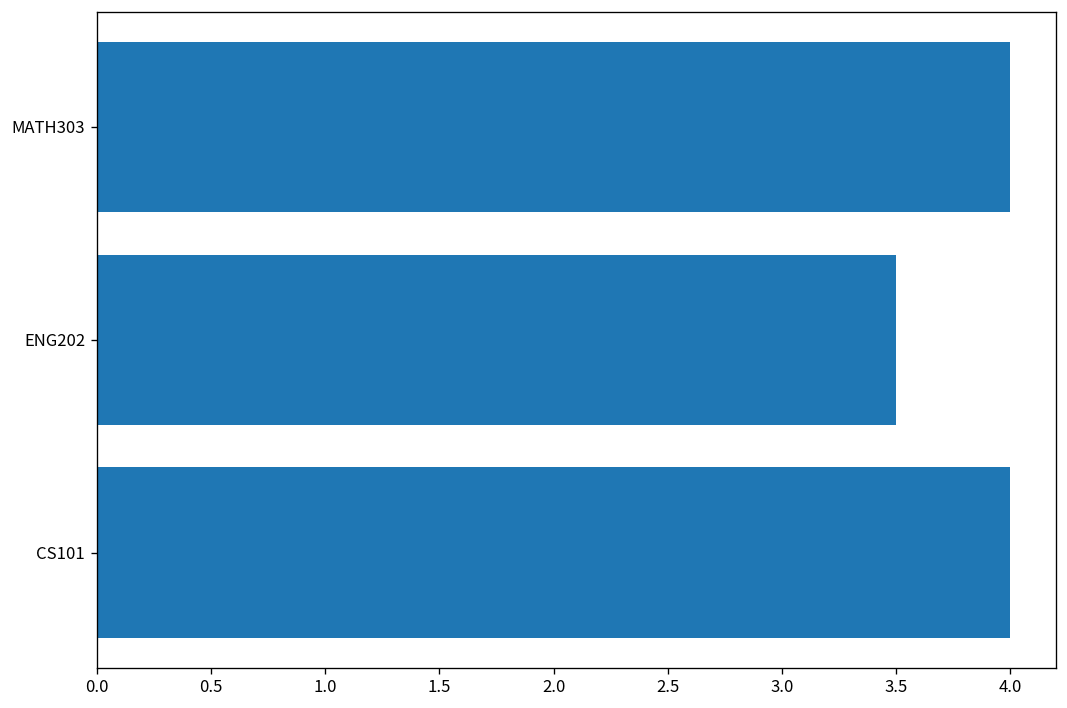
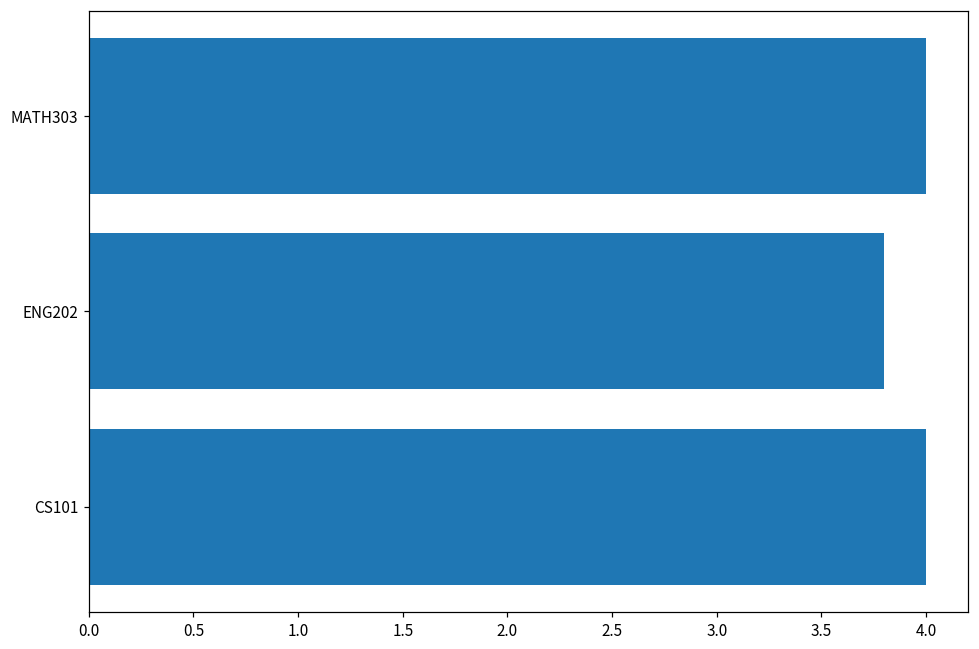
  {
    "MATH303": 4.0,
-   "ENG202": 3.5,
+   "ENG202": 3.8,
    "CS101": 4.0
  }
